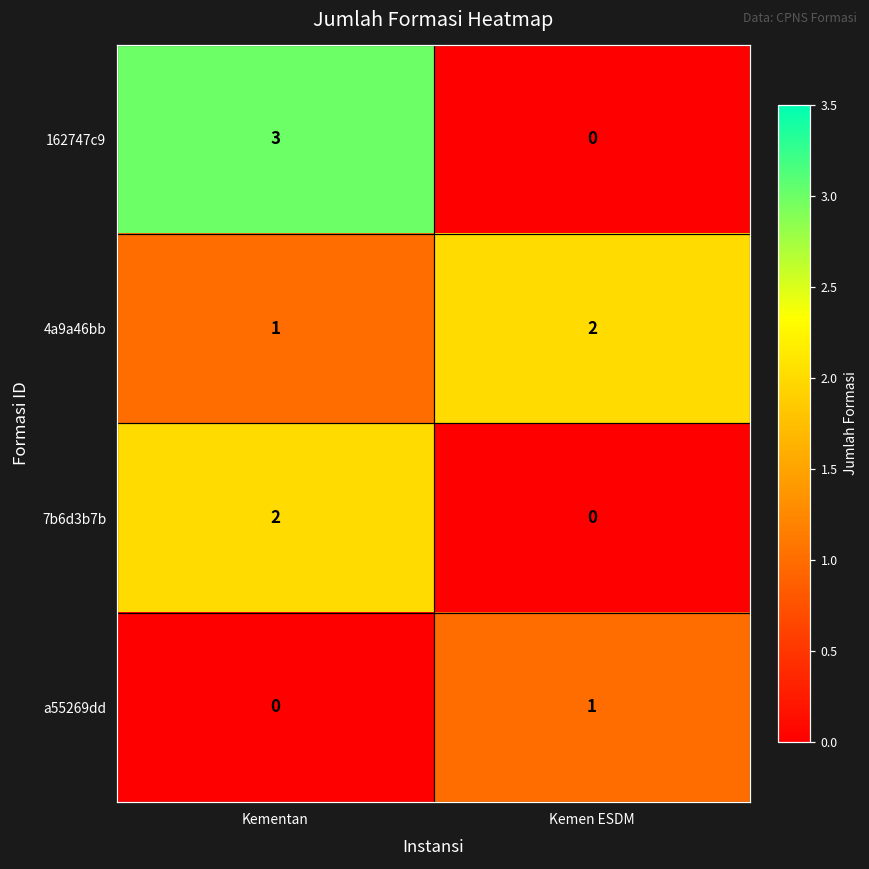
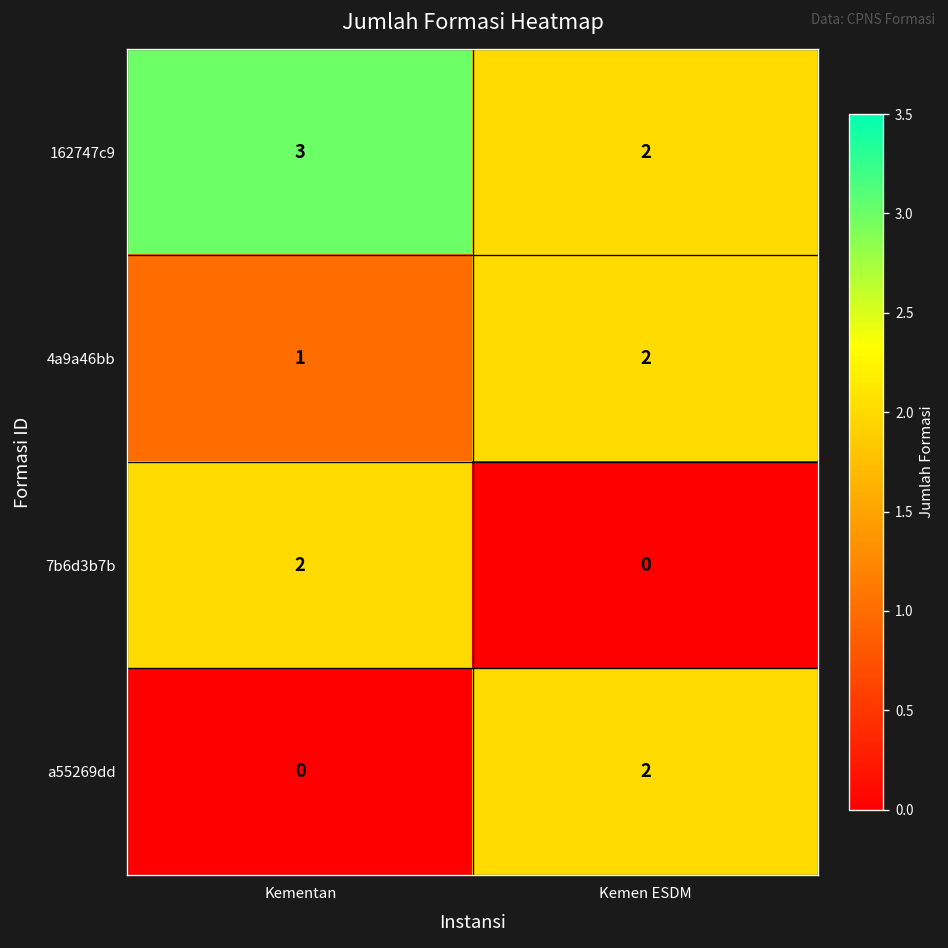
  {
    "162747c9": {
      "Kementan": 3,
-     "Kemen ESDM": 0
+     "Kemen ESDM": 2
    },
    "4a9a46bb": {
      "Kementan": 1,
      "Kemen ESDM": 2
    },
    "7b6d3b7b": {
      "Kementan": 2,
      "Kemen ESDM": 0
    },
    "a55269dd": {
      "Kementan": 0,
-     "Kemen ESDM": 1
+     "Kemen ESDM": 2
    }
  }
